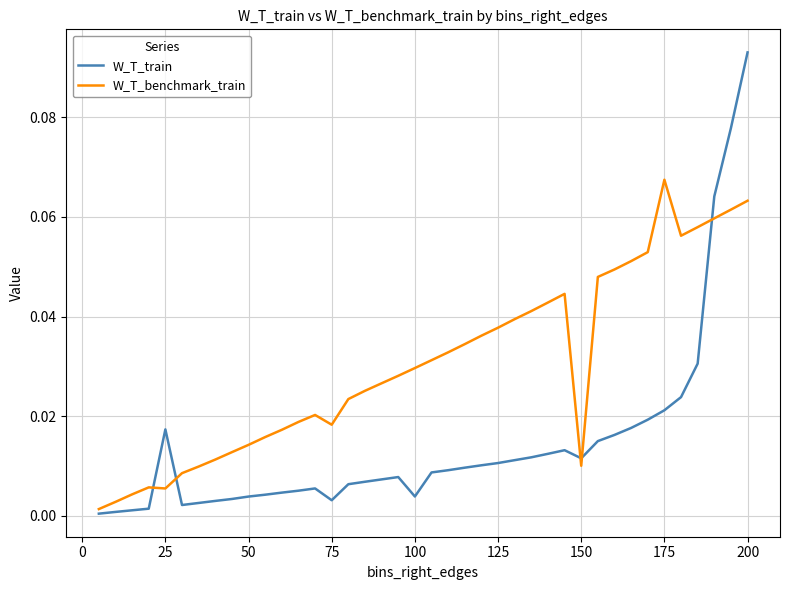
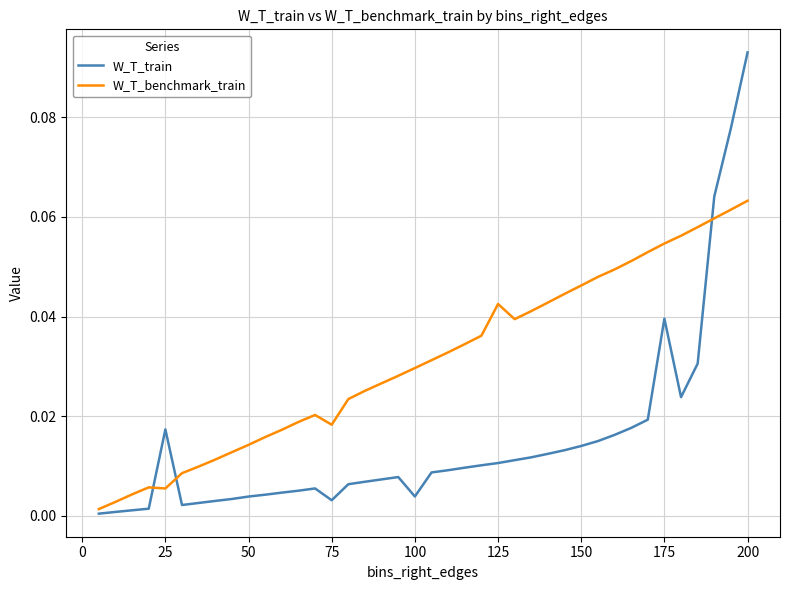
  {
    "W_T_train": {
      "25": 0.017,
      "50": 0.004,
      "75": 0.003,
      "100": 0.004,
      "125": 0.011,
-     "150": 0.012,
-     "175": 0.021,
+     "150": 0.014,
+     "175": 0.040,
      "200": 0.093
    },
    "W_T_benchmark_train": {
      "25": 0.005,
      "50": 0.014,
      "75": 0.018,
      "100": 0.030,
-     "125": 0.038,
-     "150": 0.010,
-     "175": 0.067,
+     "125": 0.043,
+     "150": 0.046,
+     "175": 0.055,
      "200": 0.063
    }
  }
